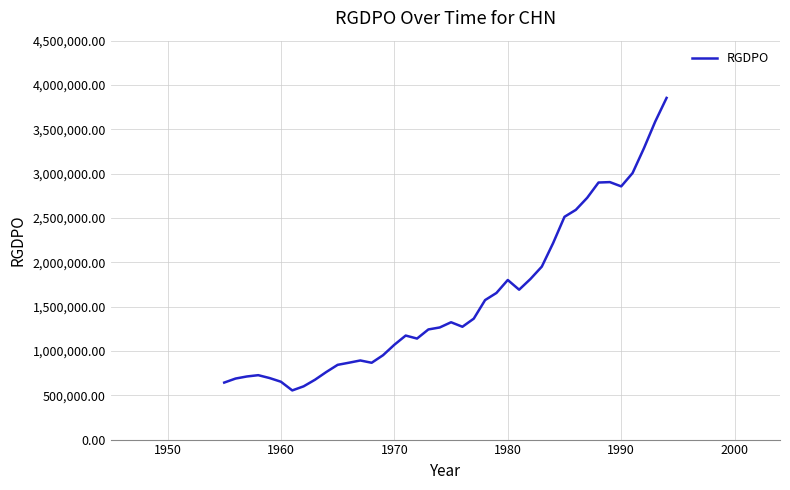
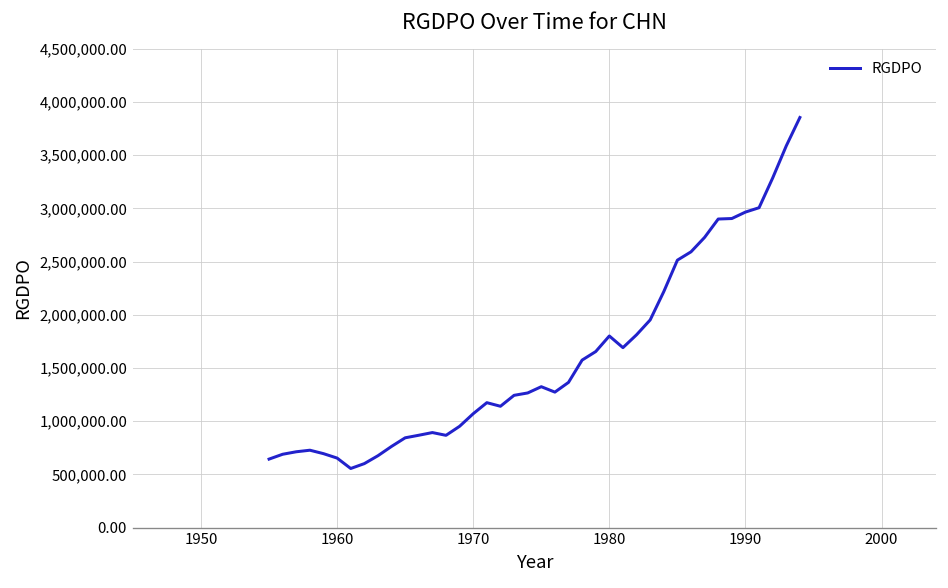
  {
    "1960": "700,000",
    "1970": "1,100,000",
    "1980": "1,800,000",
-   "1990": "2,900,000"
+   "1990": "3,000,000"
  }
